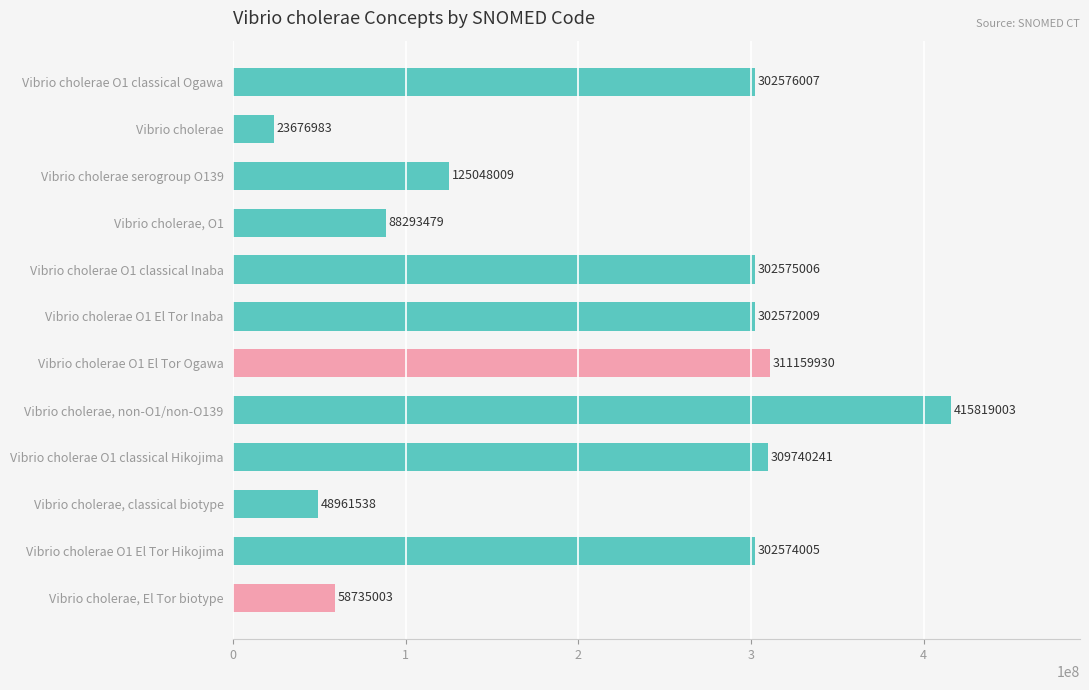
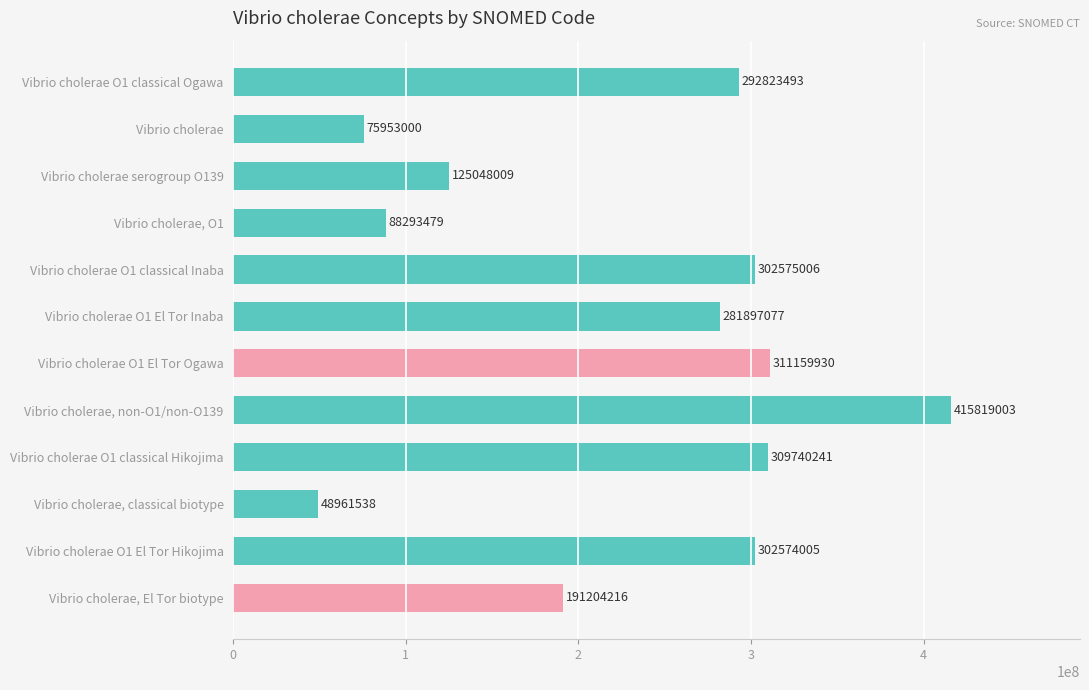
  {
-   "Vibrio cholerae O1 classical Ogawa": 302576007,
-   "Vibrio cholerae": 23676983,
+   "Vibrio cholerae O1 classical Ogawa": 292823493,
+   "Vibrio cholerae": 75953000,
    "Vibrio cholerae serogroup O139": 125048009,
    "Vibrio cholerae, O1": 88293479,
    "Vibrio cholerae O1 classical Inaba": 302575006,
-   "Vibrio cholerae O1 El Tor Inaba": 302572009,
+   "Vibrio cholerae O1 El Tor Inaba": 281897077,
    "Vibrio cholerae O1 El Tor Ogawa": 311159930,
    "Vibrio cholerae, non-O1/non-O139": 415819003,
    "Vibrio cholerae O1 classical Hikojima": 309740241,
    "Vibrio cholerae, classical biotype": 48961538,
    "Vibrio cholerae O1 El Tor Hikojima": 302574005,
-   "Vibrio cholerae, El Tor biotype": 58735003
+   "Vibrio cholerae, El Tor biotype": 191204216
  }
